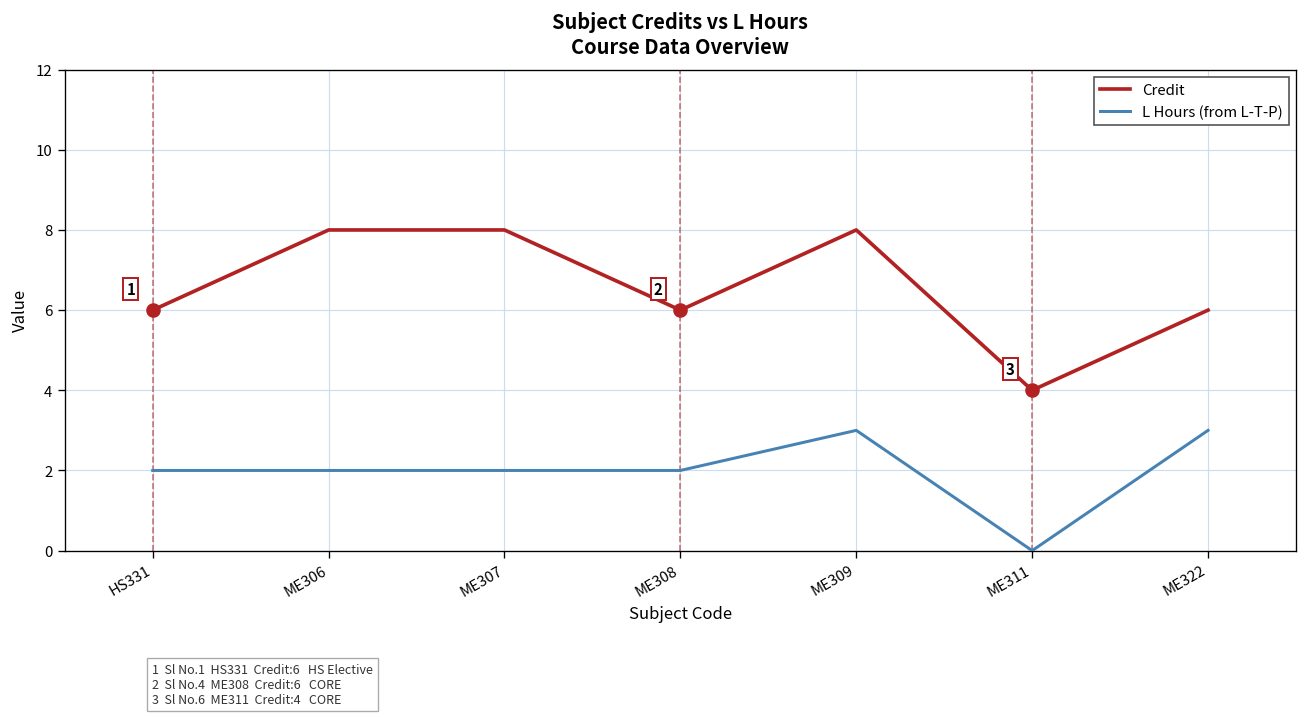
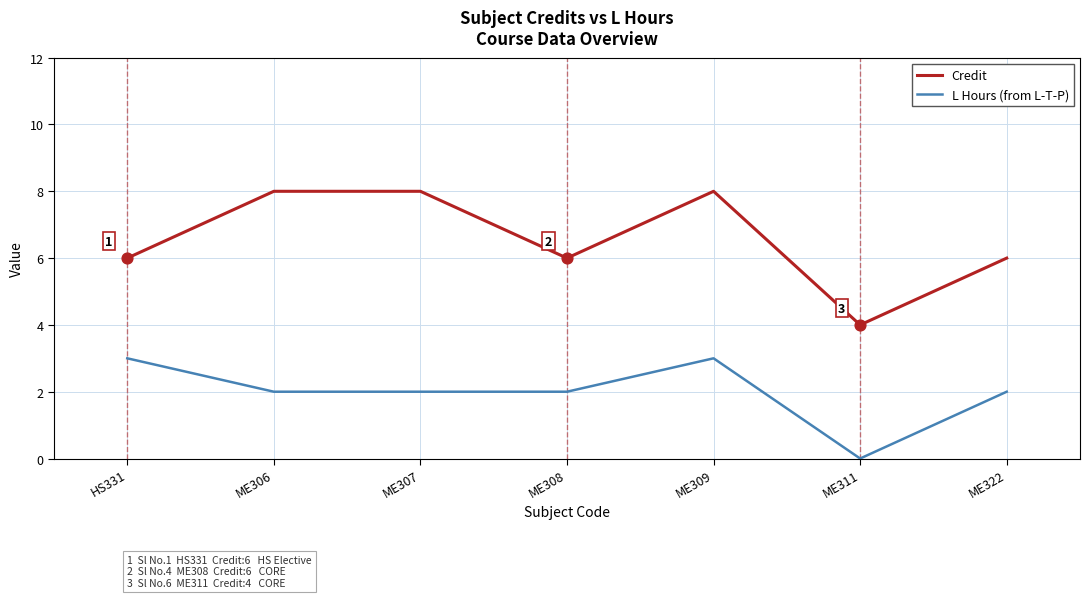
  {
    "L Hours (from L-T-P)": {
-     "HS331": 2,
+     "HS331": 3,
      "ME306": 2,
      "ME307": 2,
      "ME308": 2,
      "ME309": 3,
      "ME311": 0,
-     "ME322": 3
+     "ME322": 2
    }
  }
